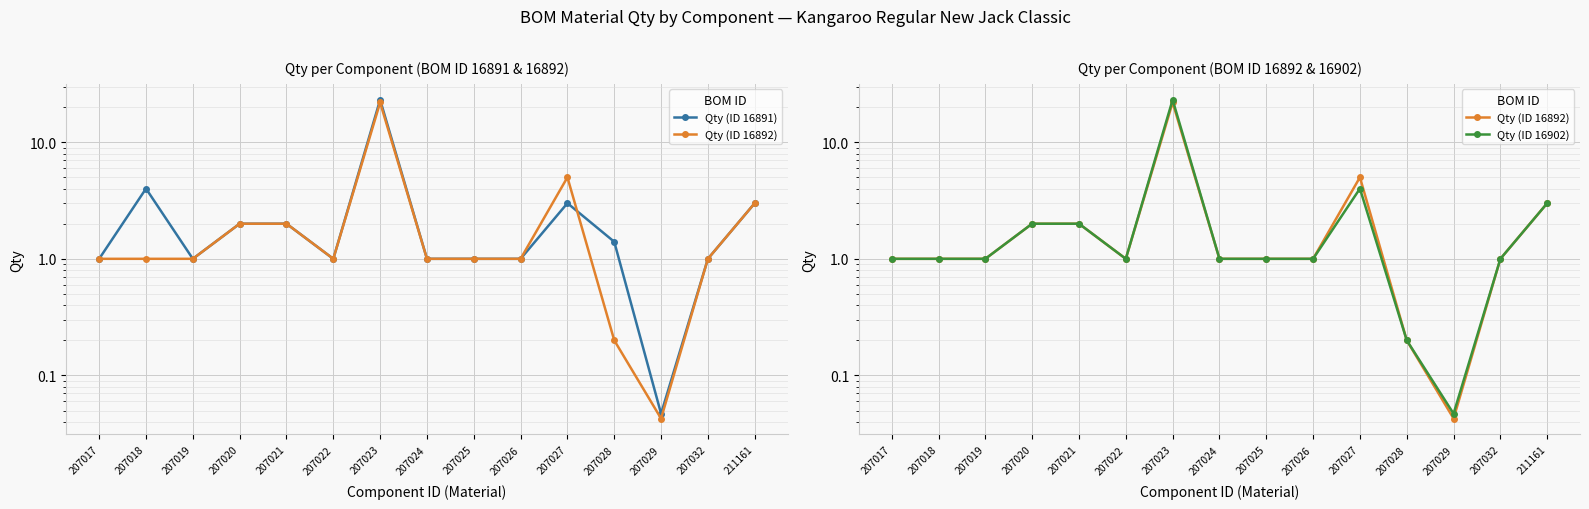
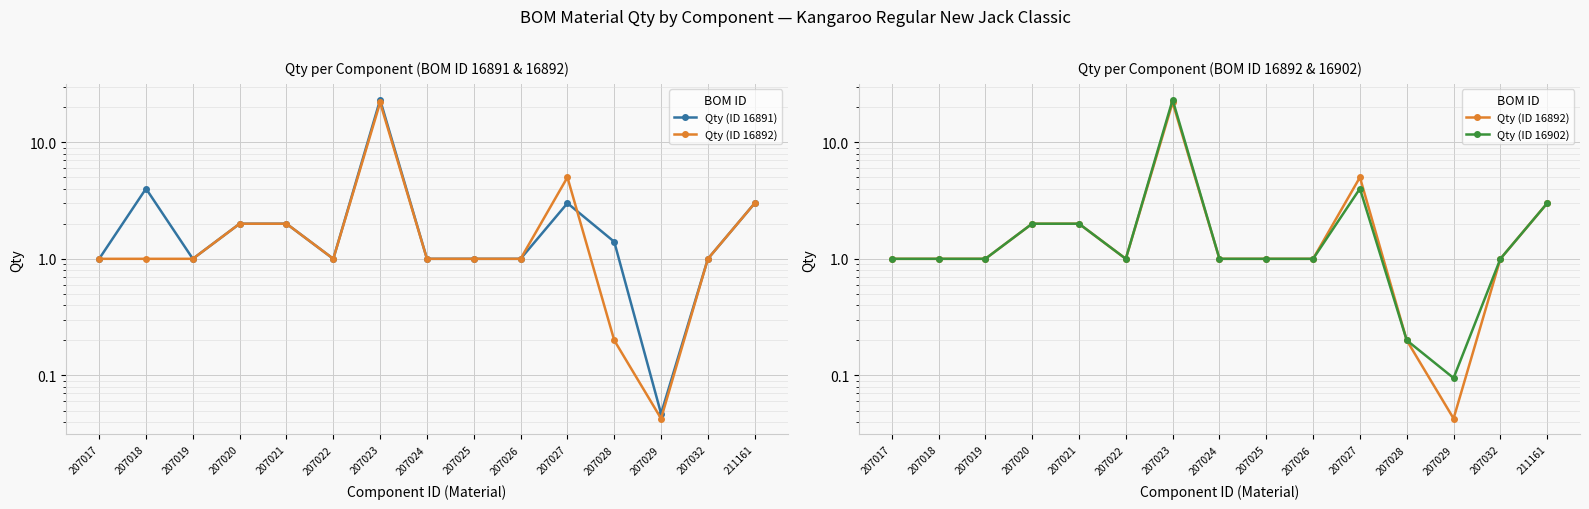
  {
    "Qty per Component (BOM ID 16891 & 16892)": {
      "Qty (ID 16891)": {
        "207018": 4.0,
        "207023": 23,
        "207027": 3.0,
        "207028": 1.4,
        "207029": 0.047
      },
      "Qty (ID 16892)": {
        "207018": 1.0,
        "207023": 22,
        "207027": 5.0,
        "207028": 0.20,
        "207029": 0.043
      }
    },
    "Qty per Component (BOM ID 16892 & 16902)": {
      "Qty (ID 16892)": {
        "207023": 22,
        "207027": 5.0,
        "207029": 0.043
      },
      "Qty (ID 16902)": {
        "207023": 23,
        "207027": 4.0,
-       "207029": 0.047
+       "207029": 0.10
      }
    }
  }
